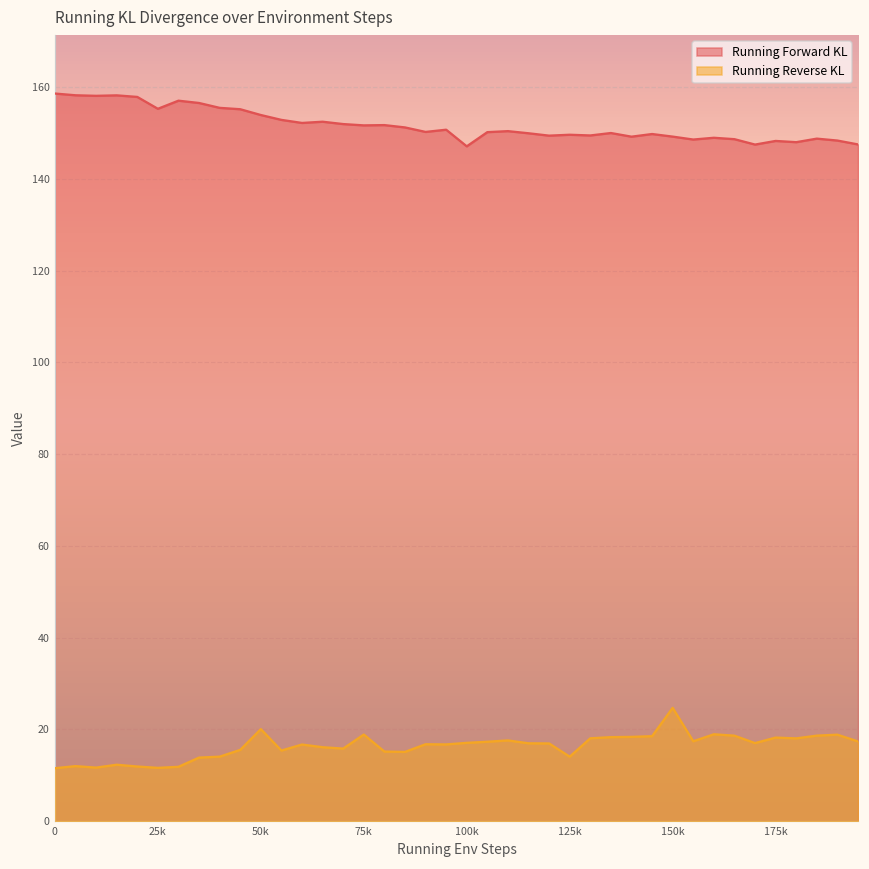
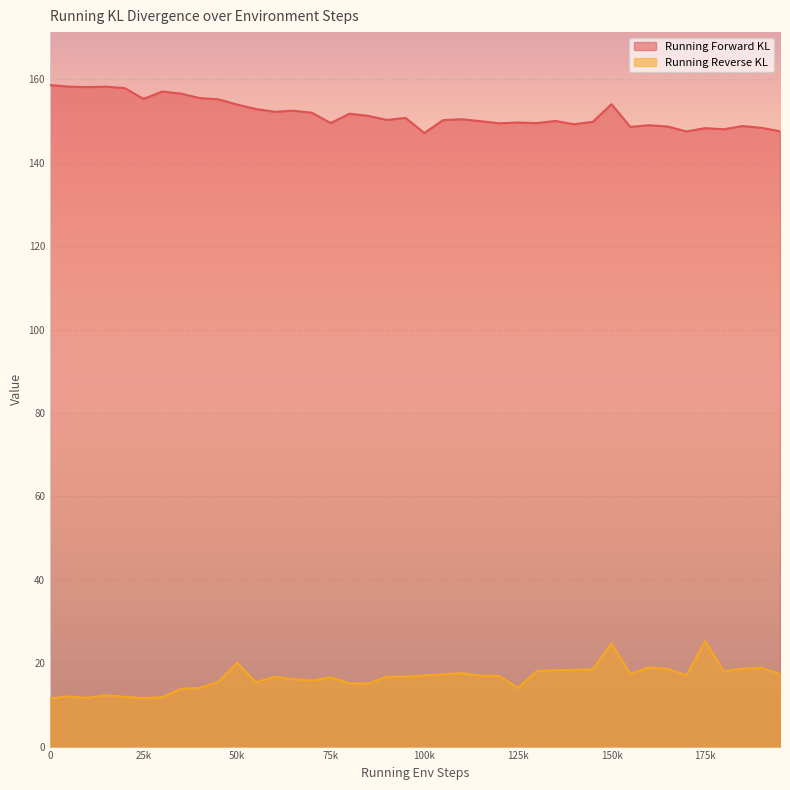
  {
    "Running Forward KL": {
      "0": 159,
      "25k": 155,
      "50k": 154,
-     "75k": 152,
+     "75k": 150,
      "100k": 147,
      "125k": 150,
-     "150k": 149,
+     "150k": 154,
      "175k": 148
    },
    "Running Reverse KL": {
      "0": 12,
      "25k": 12,
      "50k": 20,
-     "75k": 19,
+     "75k": 17,
      "100k": 17,
      "125k": 14,
      "150k": 25,
-     "175k": 18
+     "175k": 25
    }
  }
